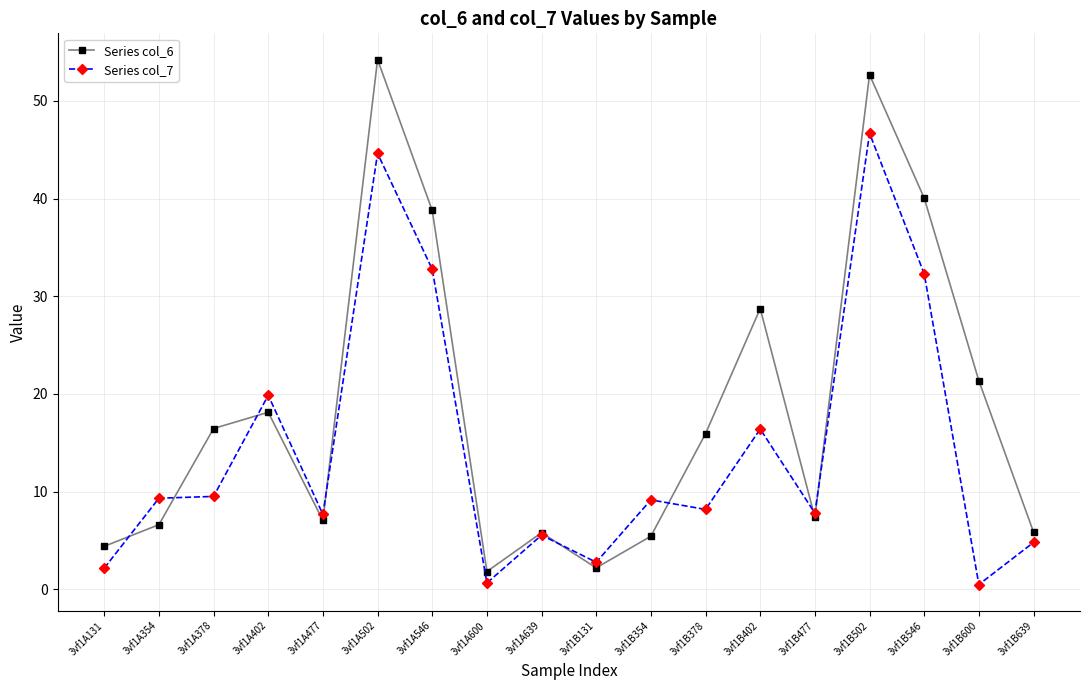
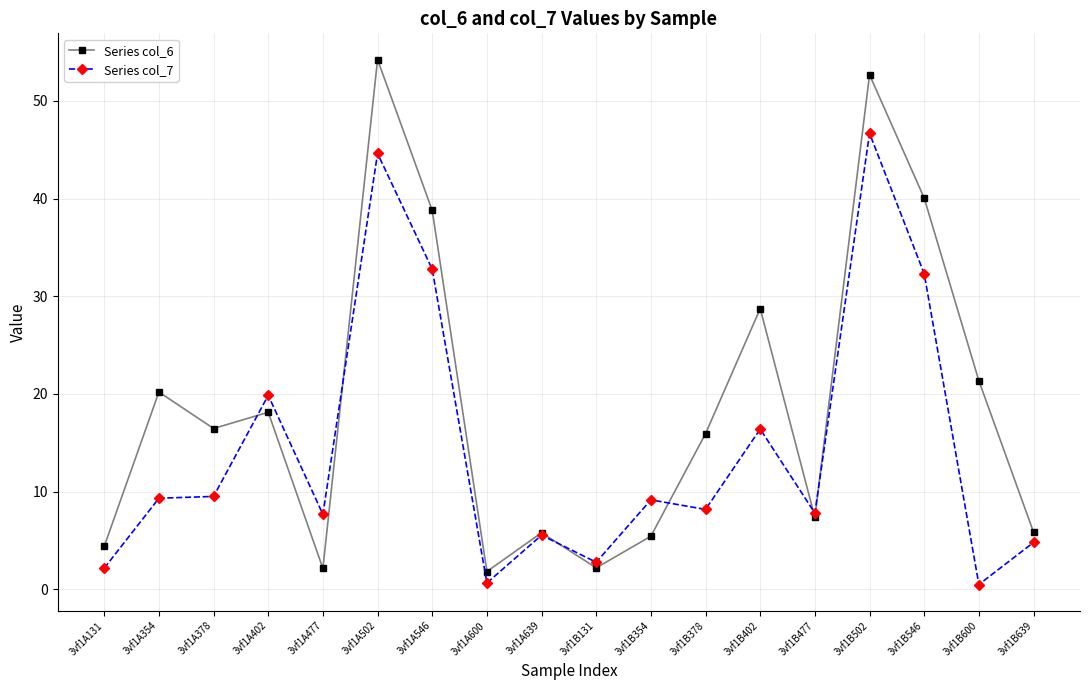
  {
    "Series col_6": {
      "3vf1A131": 4,
-     "3vf1A354": 7,
+     "3vf1A354": 20,
      "3vf1A378": 16,
      "3vf1A402": 18,
-     "3vf1A477": 7,
+     "3vf1A477": 2,
      "3vf1A502": 54,
      "3vf1A546": 39,
      "3vf1A600": 2,
      "3vf1B131": 2,
      "3vf1B354": 5,
      "3vf1B378": 16,
      "3vf1B402": 29,
      "3vf1B477": 7,
      "3vf1B502": 53,
      "3vf1B546": 40,
      "3vf1B600": 21,
      "3vf1B639": 6
    },
    "Series col_7": {
      "3vf1A131": 2,
      "3vf1A354": 9,
      "3vf1A378": 10,
      "3vf1A402": 20,
      "3vf1A477": 8,
      "3vf1A502": 45,
      "3vf1A546": 33,
      "3vf1A600": 1,
      "3vf1B131": 3,
      "3vf1B354": 9,
      "3vf1B378": 8,
      "3vf1B402": 16,
      "3vf1B477": 8,
      "3vf1B502": 47,
      "3vf1B546": 32,
      "3vf1B600": 1,
      "3vf1B639": 5
    }
  }
